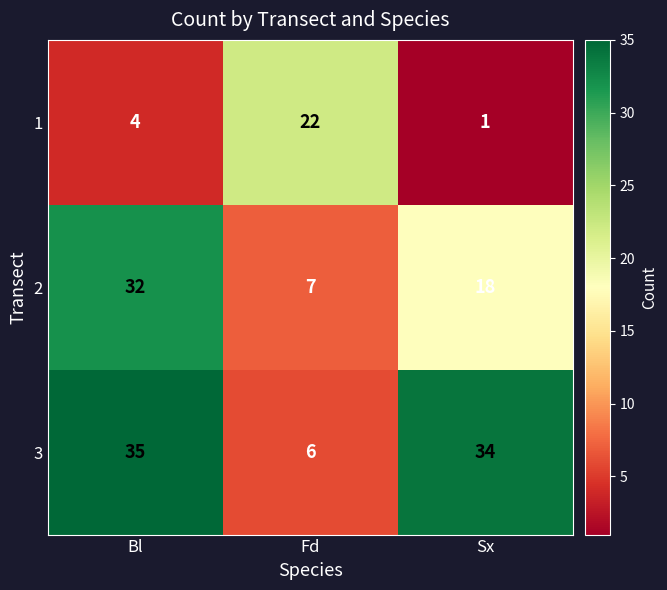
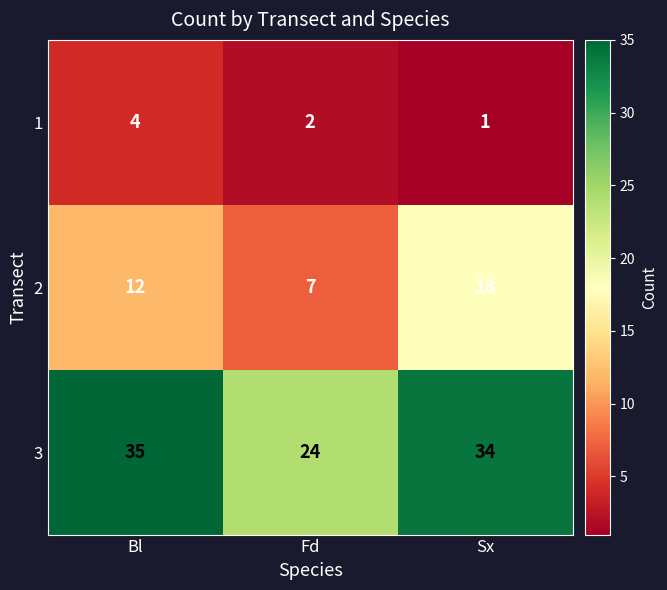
  {
    "1": {
      "Bl": 4,
-     "Fd": 22,
+     "Fd": 2,
      "Sx": 1
    },
    "2": {
-     "Bl": 32,
+     "Bl": 12,
      "Fd": 7,
      "Sx": 18
    },
    "3": {
      "Bl": 35,
-     "Fd": 6,
+     "Fd": 24,
      "Sx": 34
    }
  }
